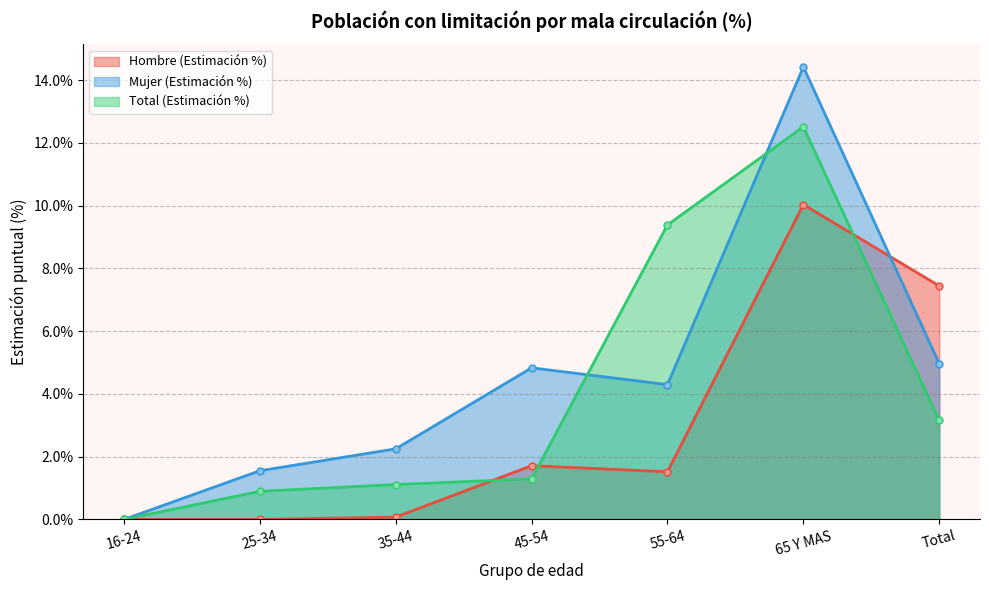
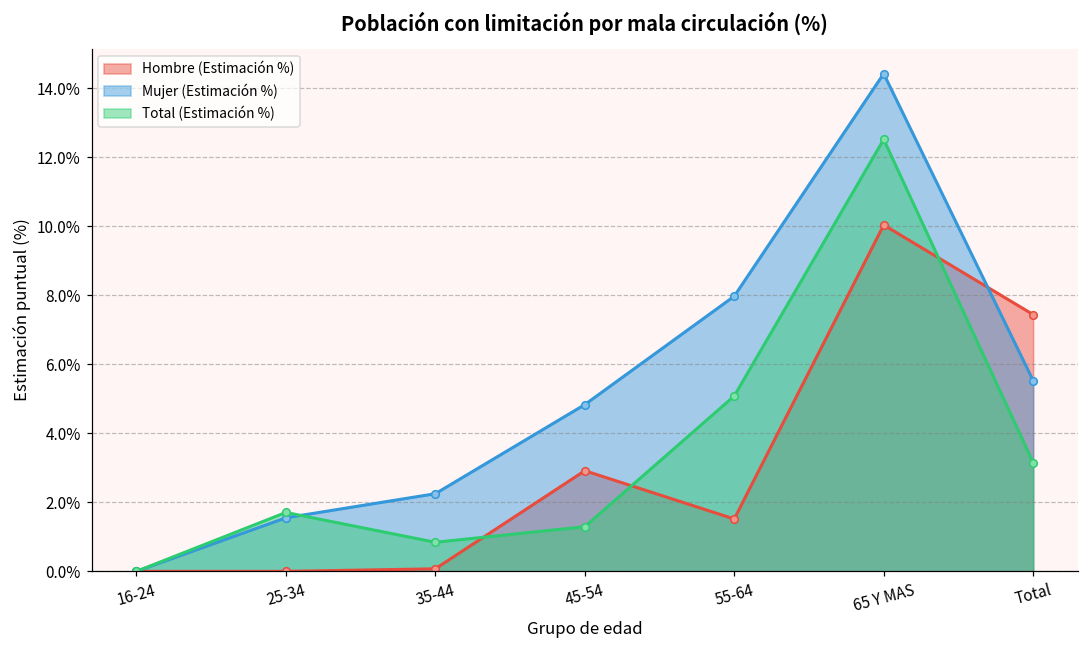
  {
    "Hombre (Estimación %)": {
      "25-34": "0.0%",
      "35-44": "0.1%",
-     "45-54": "1.7%",
+     "45-54": "2.9%",
      "55-64": "1.5%",
      "65 Y MAS": "10.0%",
      "Total": "7.4%"
    },
    "Mujer (Estimación %)": {
      "25-34": "1.6%",
      "35-44": "2.2%",
      "45-54": "4.8%",
-     "55-64": "4.3%",
+     "55-64": "8.0%",
      "65 Y MAS": "14.4%",
-     "Total": "5.0%"
+     "Total": "5.5%"
    },
    "Total (Estimación %)": {
-     "25-34": "0.9%",
-     "35-44": "1.1%",
+     "25-34": "1.7%",
+     "35-44": "0.8%",
      "45-54": "1.3%",
-     "55-64": "9.4%",
+     "55-64": "5.1%",
      "65 Y MAS": "12.5%",
      "Total": "3.2%"
    }
  }
